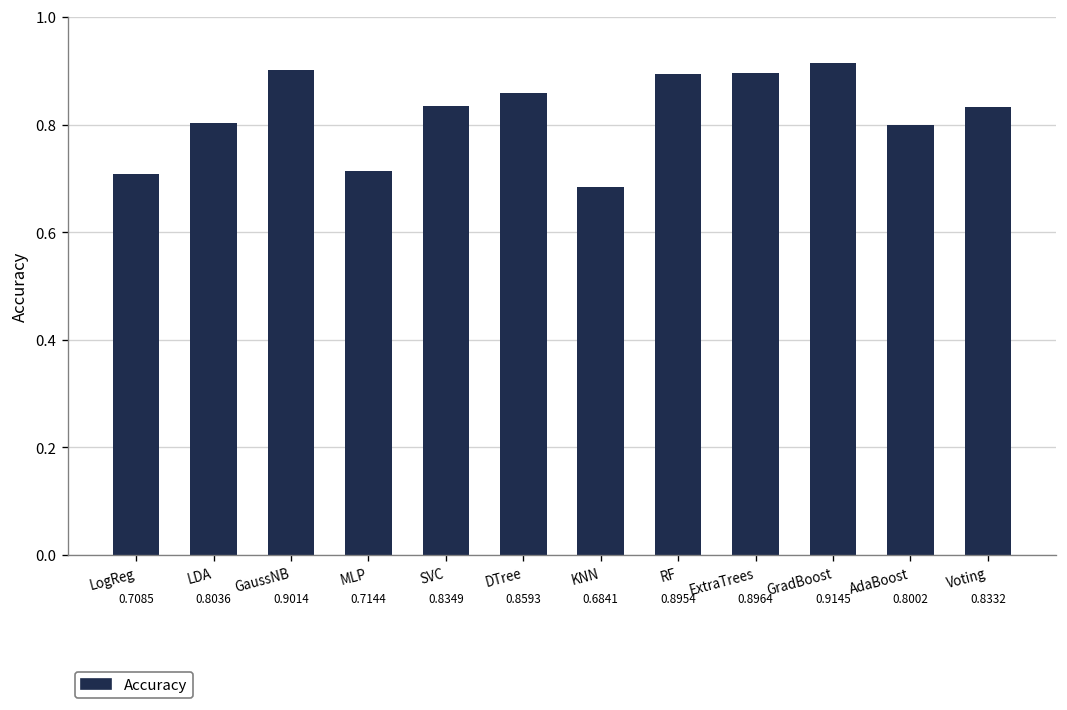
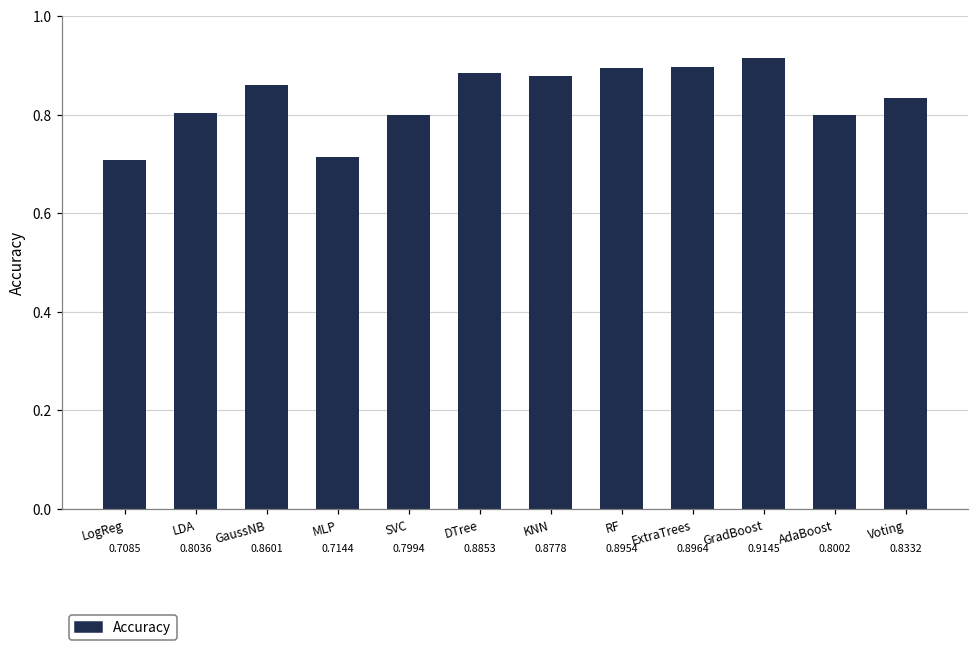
  {
-   "GaussNB": 0.9014,
-   "SVC": 0.8349,
-   "DTree": 0.8593,
-   "KNN": 0.6841
+   "GaussNB": 0.8601,
+   "SVC": 0.7994,
+   "DTree": 0.8853,
+   "KNN": 0.8778
  }
